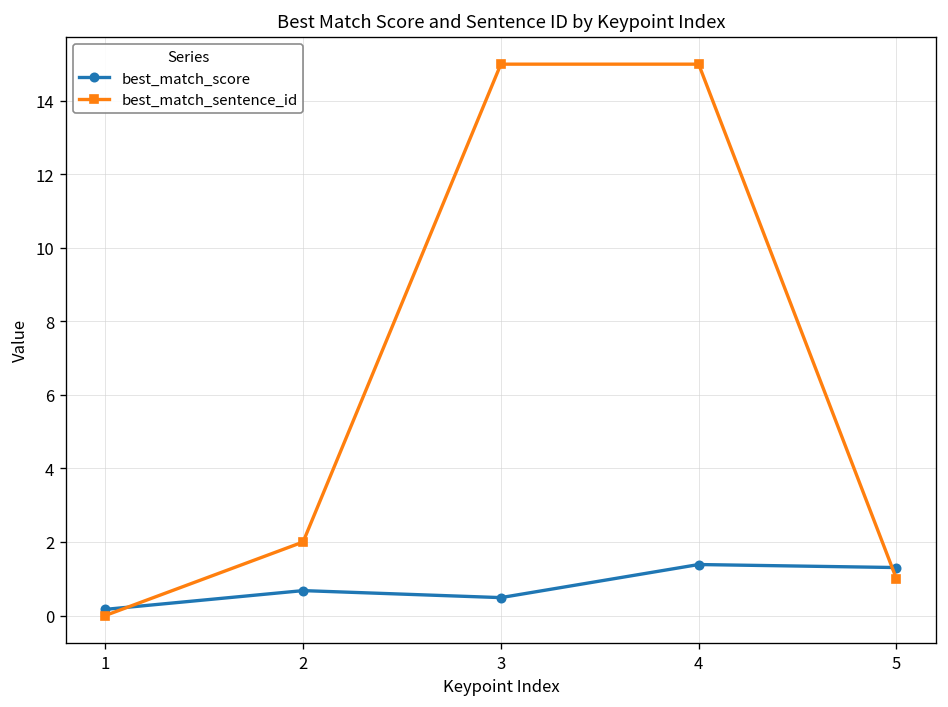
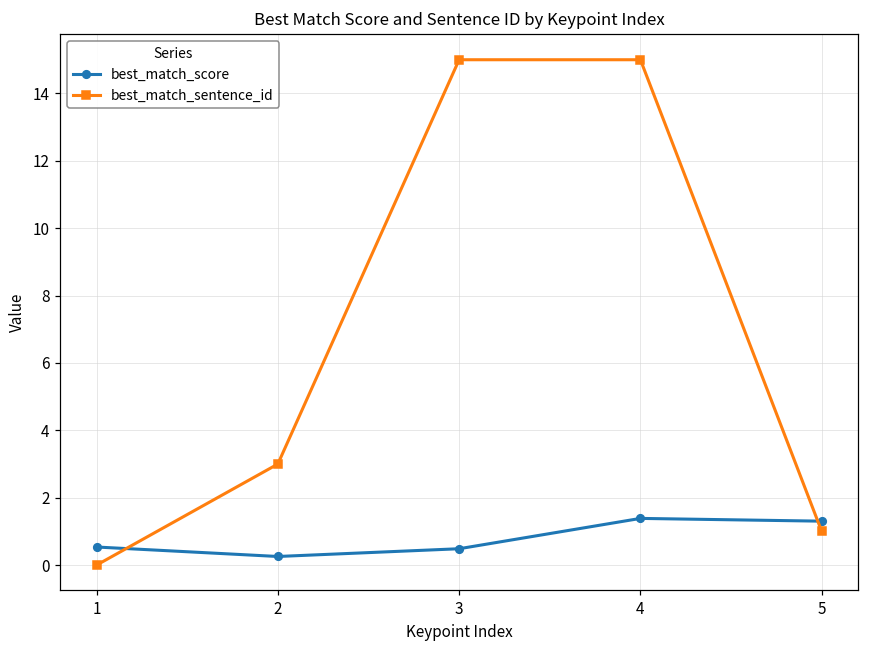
  {
    "best_match_score": {
-     "1": 0.2,
-     "2": 0.7,
+     "1": 0.5,
+     "2": 0.3,
      "3": 0.5,
      "4": 1.4,
      "5": 1.3
    },
    "best_match_sentence_id": {
      "1": 0,
-     "2": 2,
+     "2": 3,
      "3": 15,
      "4": 15,
      "5": 1
    }
  }
